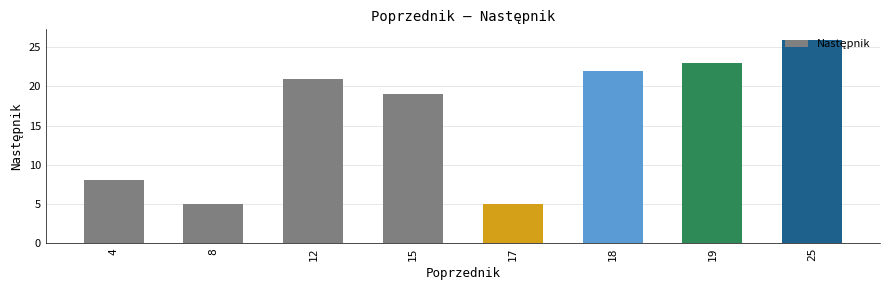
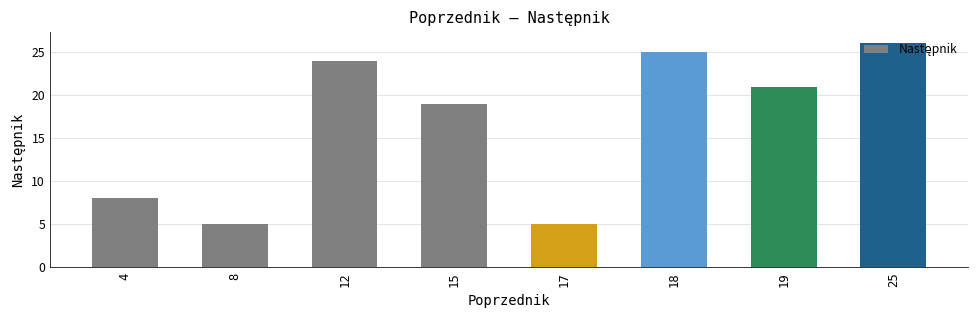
  {
    "4": 8,
    "8": 5,
-   "12": 21,
+   "12": 24,
    "15": 19,
    "17": 5,
-   "18": 22,
-   "19": 23,
+   "18": 25,
+   "19": 21,
    "25": 26
  }
